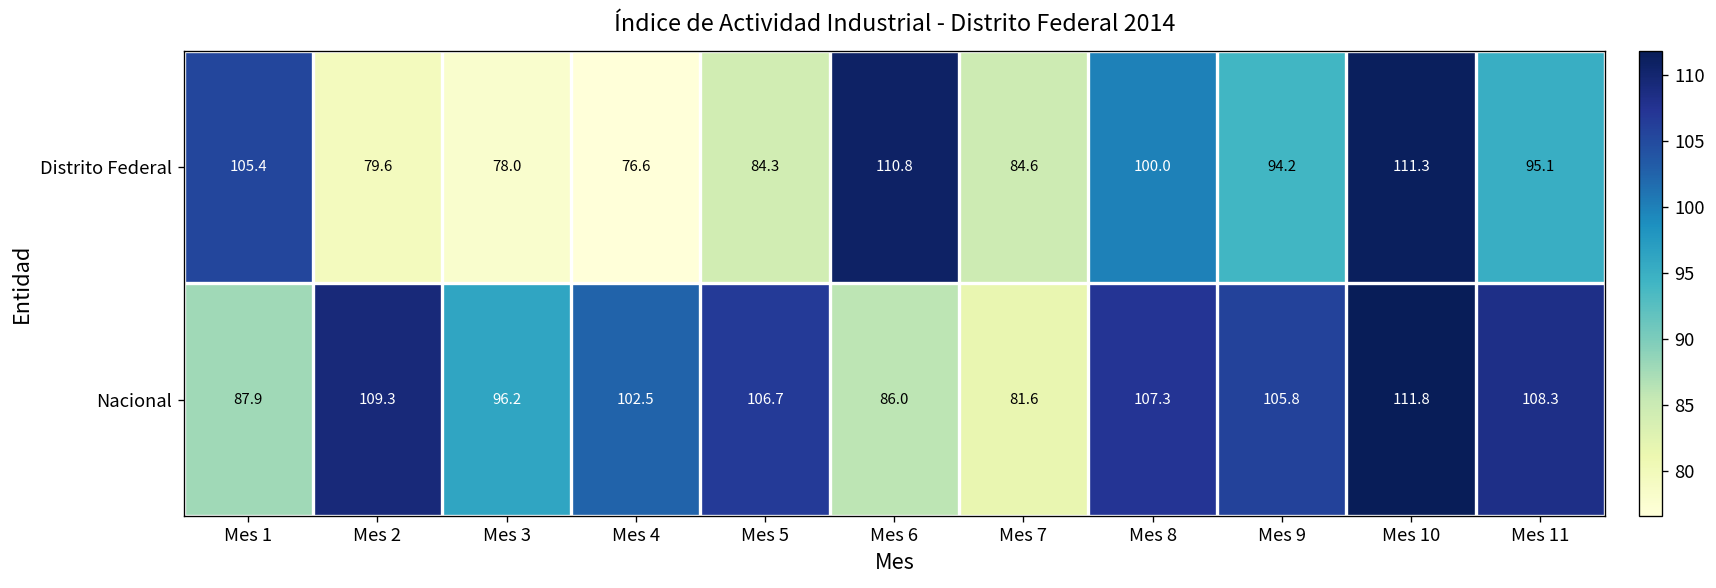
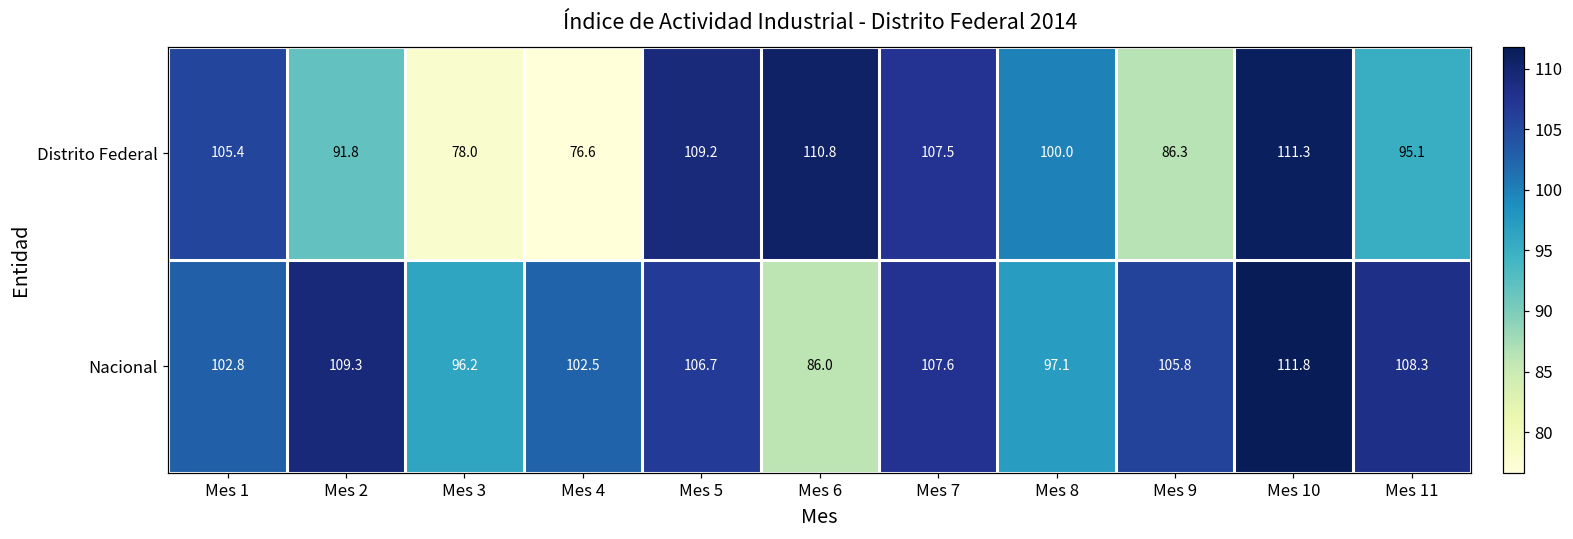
  {
    "Distrito Federal": {
      "Mes 1": 105.4,
-     "Mes 2": 79.6,
+     "Mes 2": 91.8,
      "Mes 3": 78.0,
      "Mes 4": 76.6,
-     "Mes 5": 84.3,
+     "Mes 5": 109.2,
      "Mes 6": 110.8,
-     "Mes 7": 84.6,
+     "Mes 7": 107.5,
      "Mes 8": 100.0,
-     "Mes 9": 94.2,
+     "Mes 9": 86.3,
      "Mes 10": 111.3,
      "Mes 11": 95.1
    },
    "Nacional": {
-     "Mes 1": 87.9,
+     "Mes 1": 102.8,
      "Mes 2": 109.3,
      "Mes 3": 96.2,
      "Mes 4": 102.5,
      "Mes 5": 106.7,
      "Mes 6": 86.0,
-     "Mes 7": 81.6,
-     "Mes 8": 107.3,
+     "Mes 7": 107.6,
+     "Mes 8": 97.1,
      "Mes 9": 105.8,
      "Mes 10": 111.8,
      "Mes 11": 108.3
    }
  }
